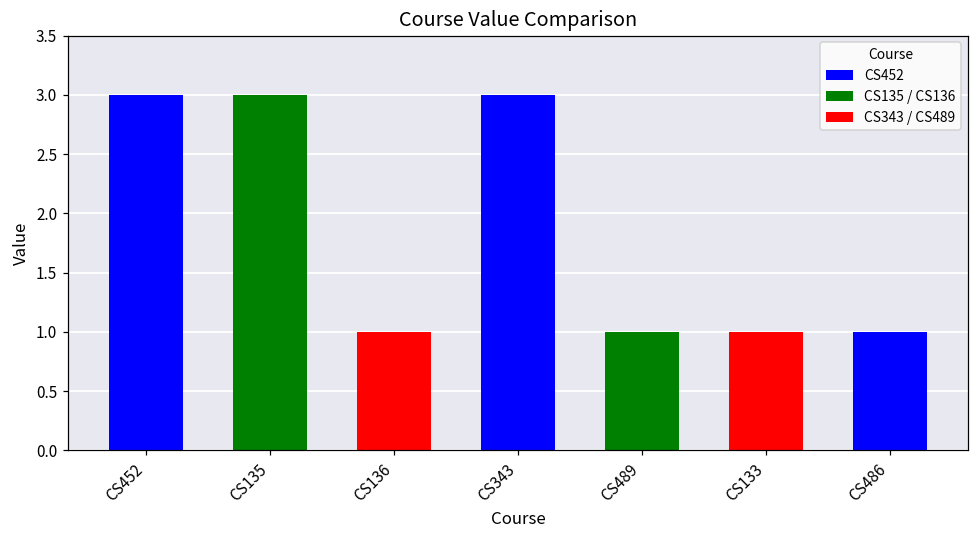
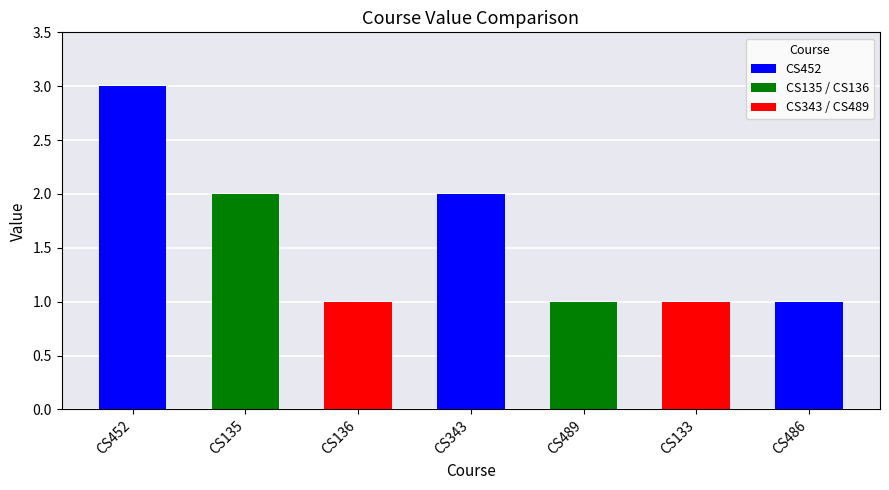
  {
    "CS452": 3,
-   "CS135": 3,
+   "CS135": 2,
    "CS136": 1,
-   "CS343": 3,
+   "CS343": 2,
    "CS489": 1,
    "CS133": 1,
    "CS486": 1
  }
